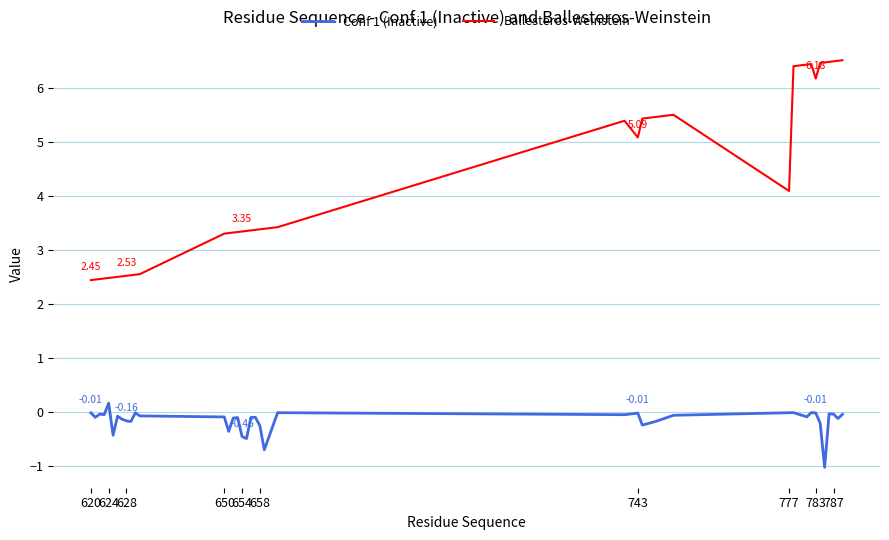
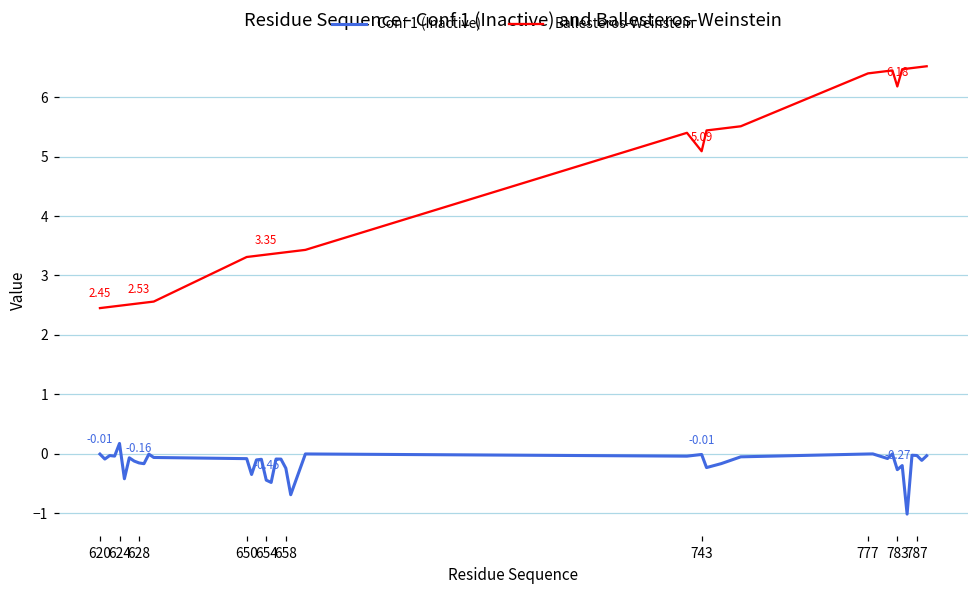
  {
    "Conf 1 (Inactive)": {
      "743": -0.01,
-     "783": -0.01
+     "783": -0.27
    },
    "Ballesteros-Weinstein": {
-     "777": 4.1,
+     "777": 6.4,
      "787": 6.5
    }
  }
